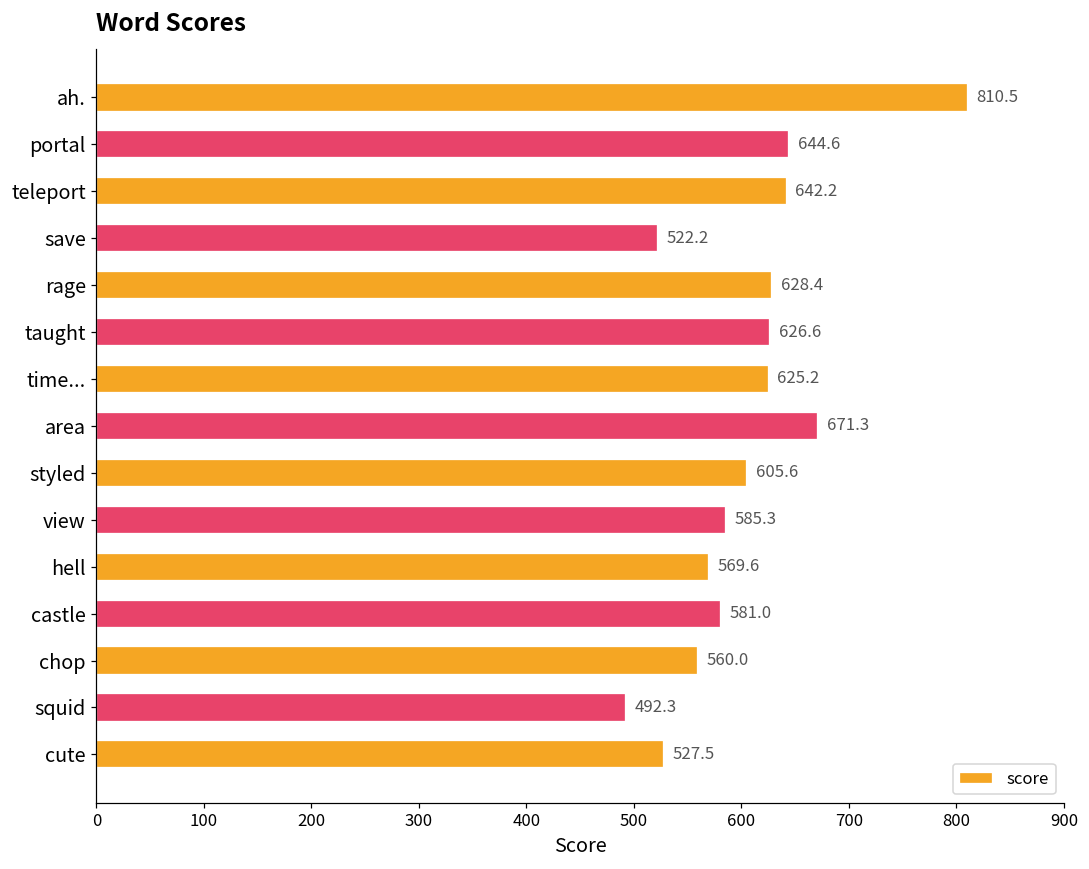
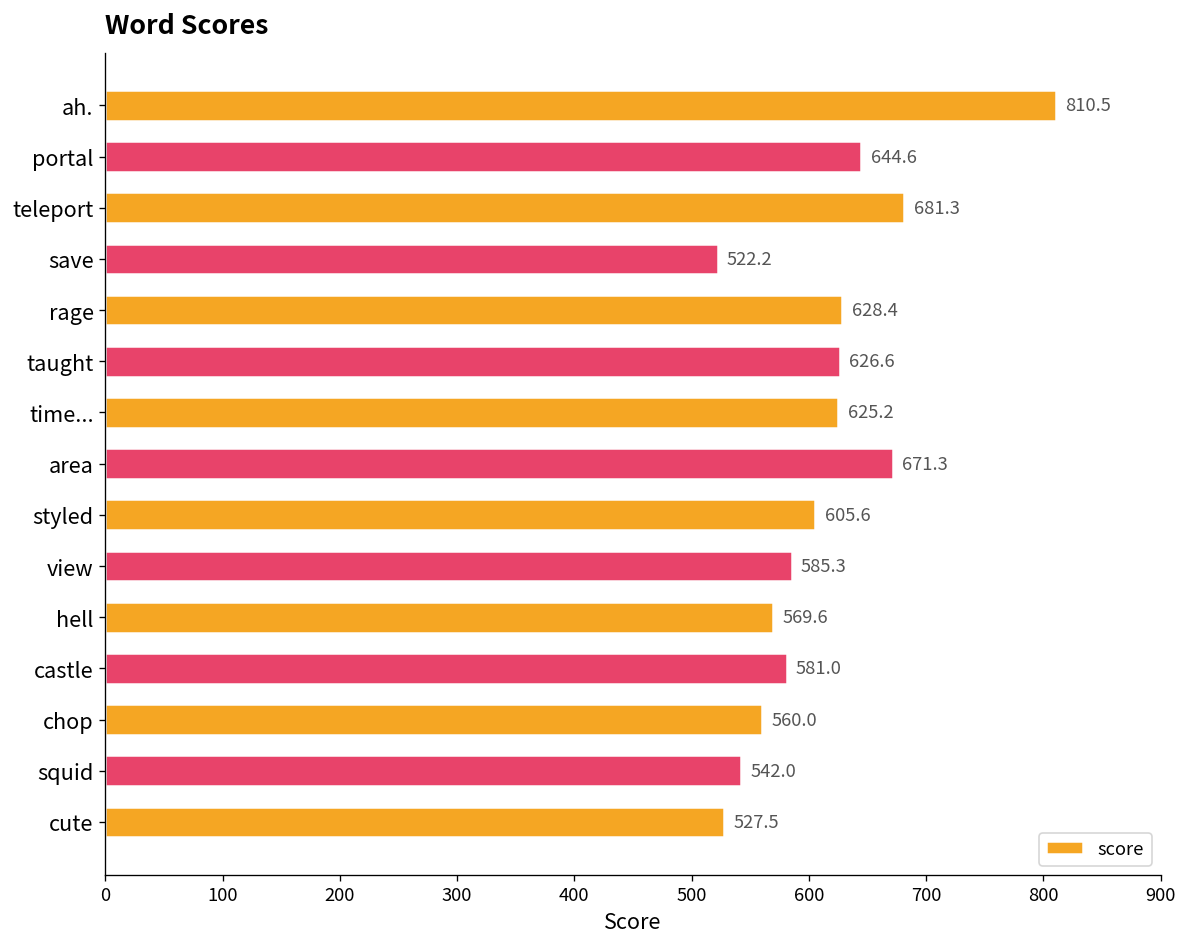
  {
    "ah.": 810.5,
    "portal": 644.6,
-   "teleport": 642.2,
+   "teleport": 681.3,
    "save": 522.2,
    "rage": 628.4,
    "taught": 626.6,
    "time...": 625.2,
    "area": 671.3,
    "styled": 605.6,
    "view": 585.3,
    "hell": 569.6,
    "castle": 581.0,
    "chop": 560.0,
-   "squid": 492.3,
+   "squid": 542.0,
    "cute": 527.5
  }
